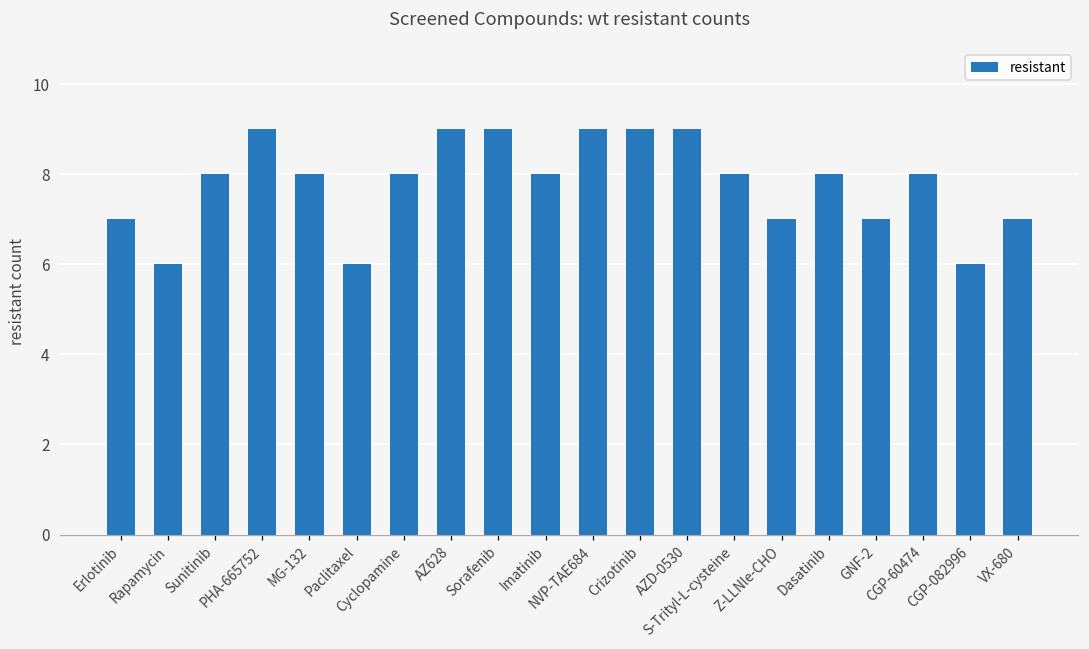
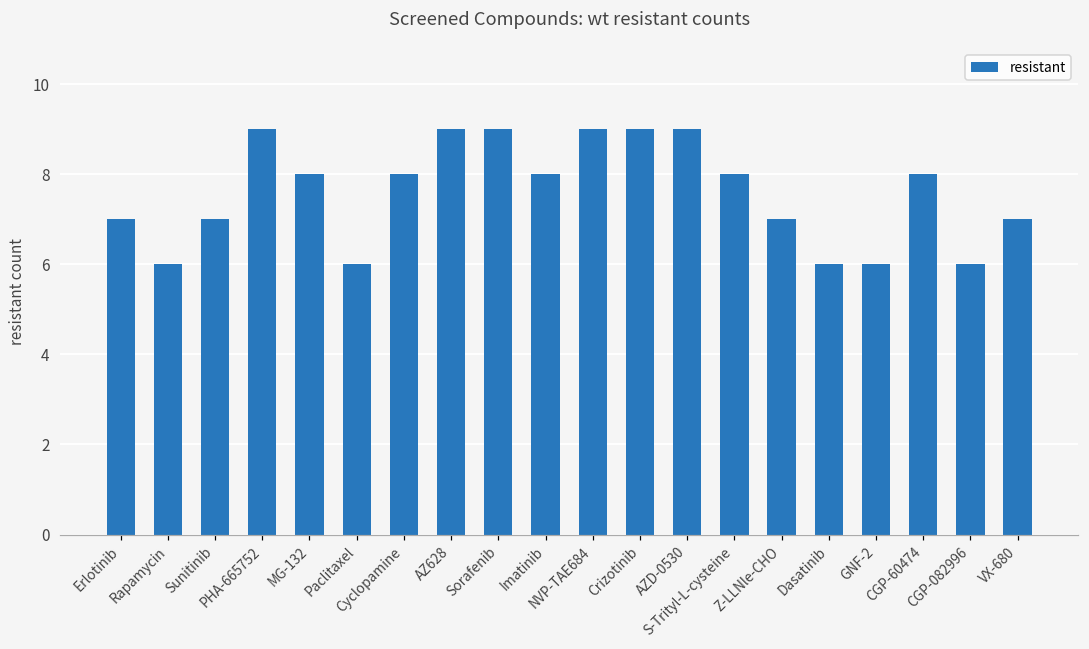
  {
    "Erlotinib": 7,
    "Rapamycin": 6,
-   "Sunitinib": 8,
+   "Sunitinib": 7,
    "PHA-665752": 9,
    "MG-132": 8,
    "Paclitaxel": 6,
    "Cyclopamine": 8,
    "AZ628": 9,
    "Sorafenib": 9,
    "Imatinib": 8,
    "NVP-TAE684": 9,
    "Crizotinib": 9,
    "AZD-0530": 9,
    "S-Trityl-L-cysteine": 8,
    "Z-LLNle-CHO": 7,
-   "Dasatinib": 8,
-   "GNF-2": 7,
+   "Dasatinib": 6,
+   "GNF-2": 6,
    "CGP-60474": 8,
    "CGP-082996": 6,
    "VX-680": 7
  }
